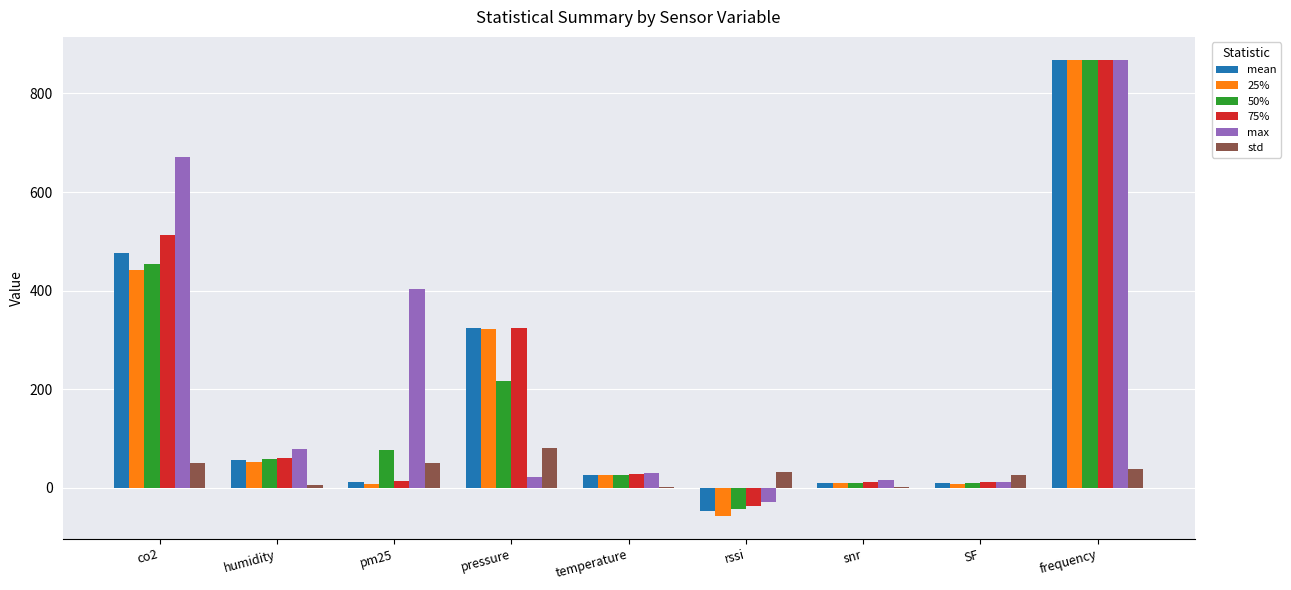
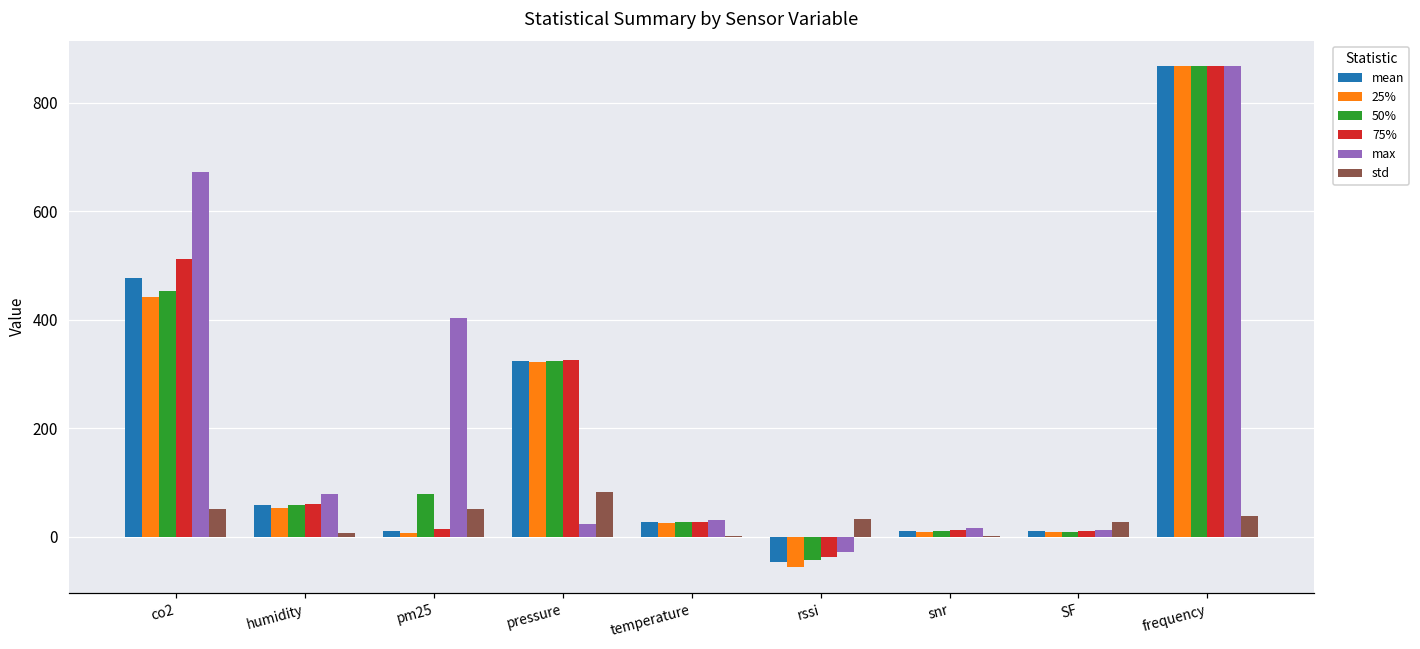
  {
    "mean": {
      "co2": 480,
      "humidity": 60,
      "pm25": 10,
      "pressure": 320,
      "temperature": 30,
      "rssi": -50,
      "snr": 10,
      "SF": 10,
      "frequency": 870
    },
    "25%": {
      "co2": 440,
      "humidity": 50,
      "pm25": 10,
      "pressure": 320,
      "temperature": 30,
      "rssi": -60,
      "snr": 10,
      "SF": 10,
      "frequency": 870
    },
    "50%": {
      "co2": 450,
      "humidity": 60,
      "pm25": 80,
-     "pressure": 220,
+     "pressure": 320,
      "temperature": 30,
      "rssi": -40,
      "snr": 10,
      "SF": 10,
      "frequency": 870
    },
    "75%": {
      "co2": 510,
      "humidity": 60,
      "pm25": 10,
      "pressure": 320,
      "temperature": 30,
      "rssi": -40,
      "snr": 10,
      "SF": 10,
      "frequency": 870
    },
    "max": {
      "co2": 670,
      "humidity": 80,
      "pm25": 400,
      "pressure": 20,
      "temperature": 30,
      "rssi": -30,
      "snr": 20,
      "SF": 10,
      "frequency": 870
    },
    "std": {
      "co2": 50,
      "humidity": 10,
      "pm25": 50,
      "pressure": 80,
      "rssi": 30,
      "SF": 30,
      "frequency": 40
    }
  }
